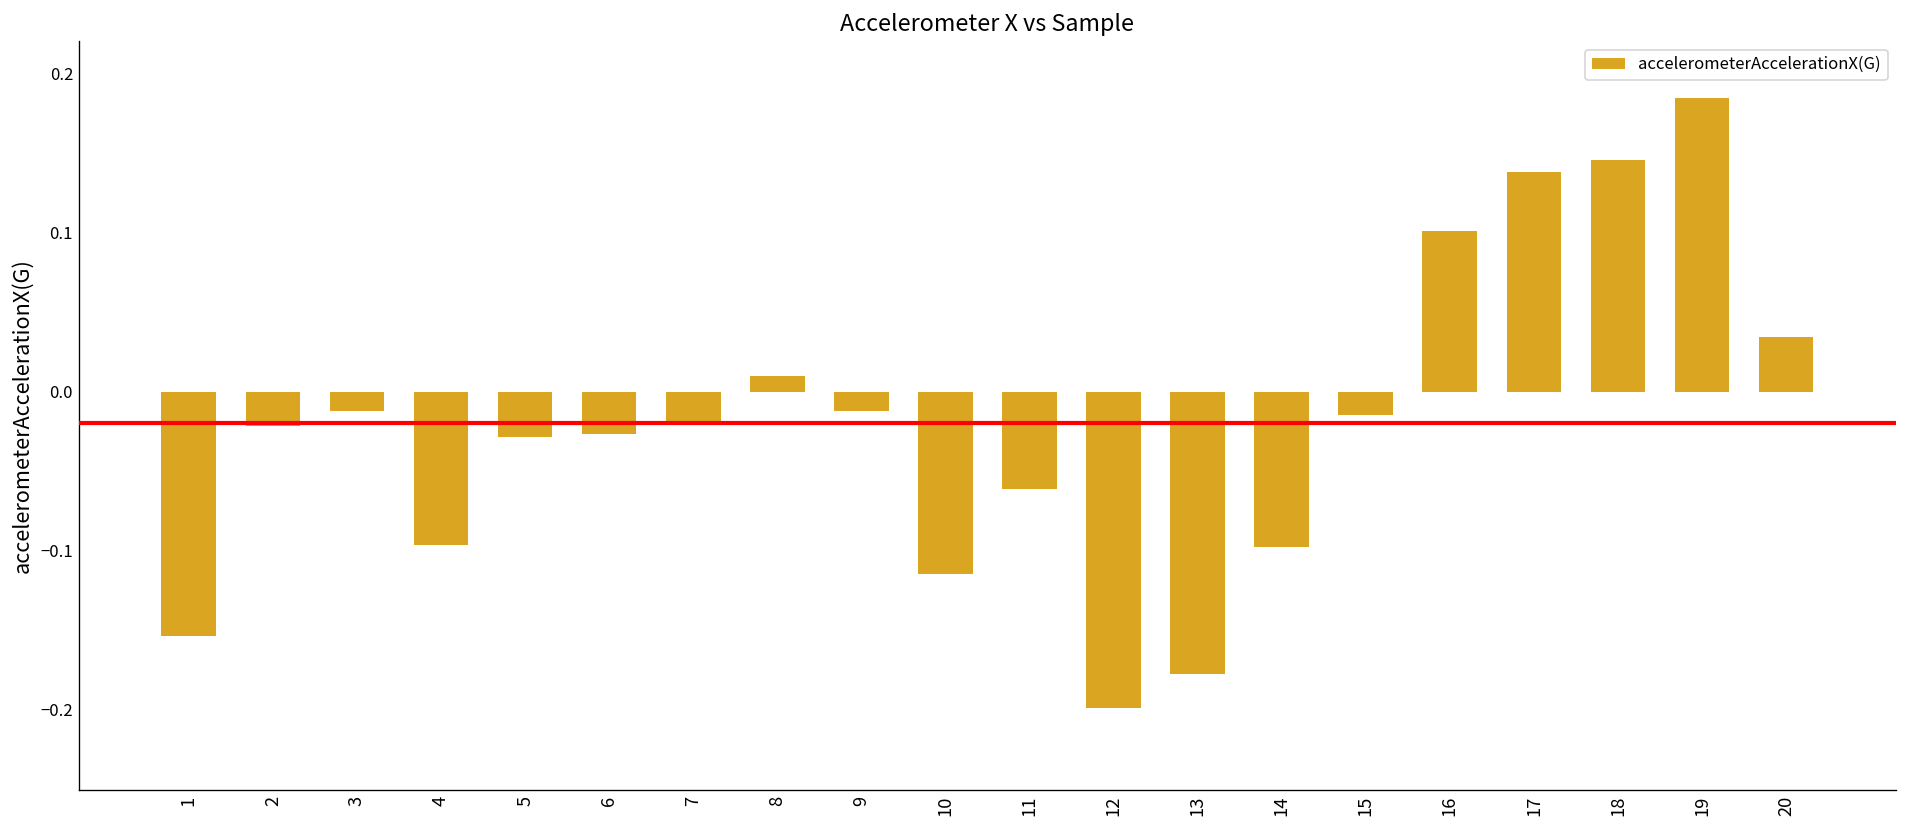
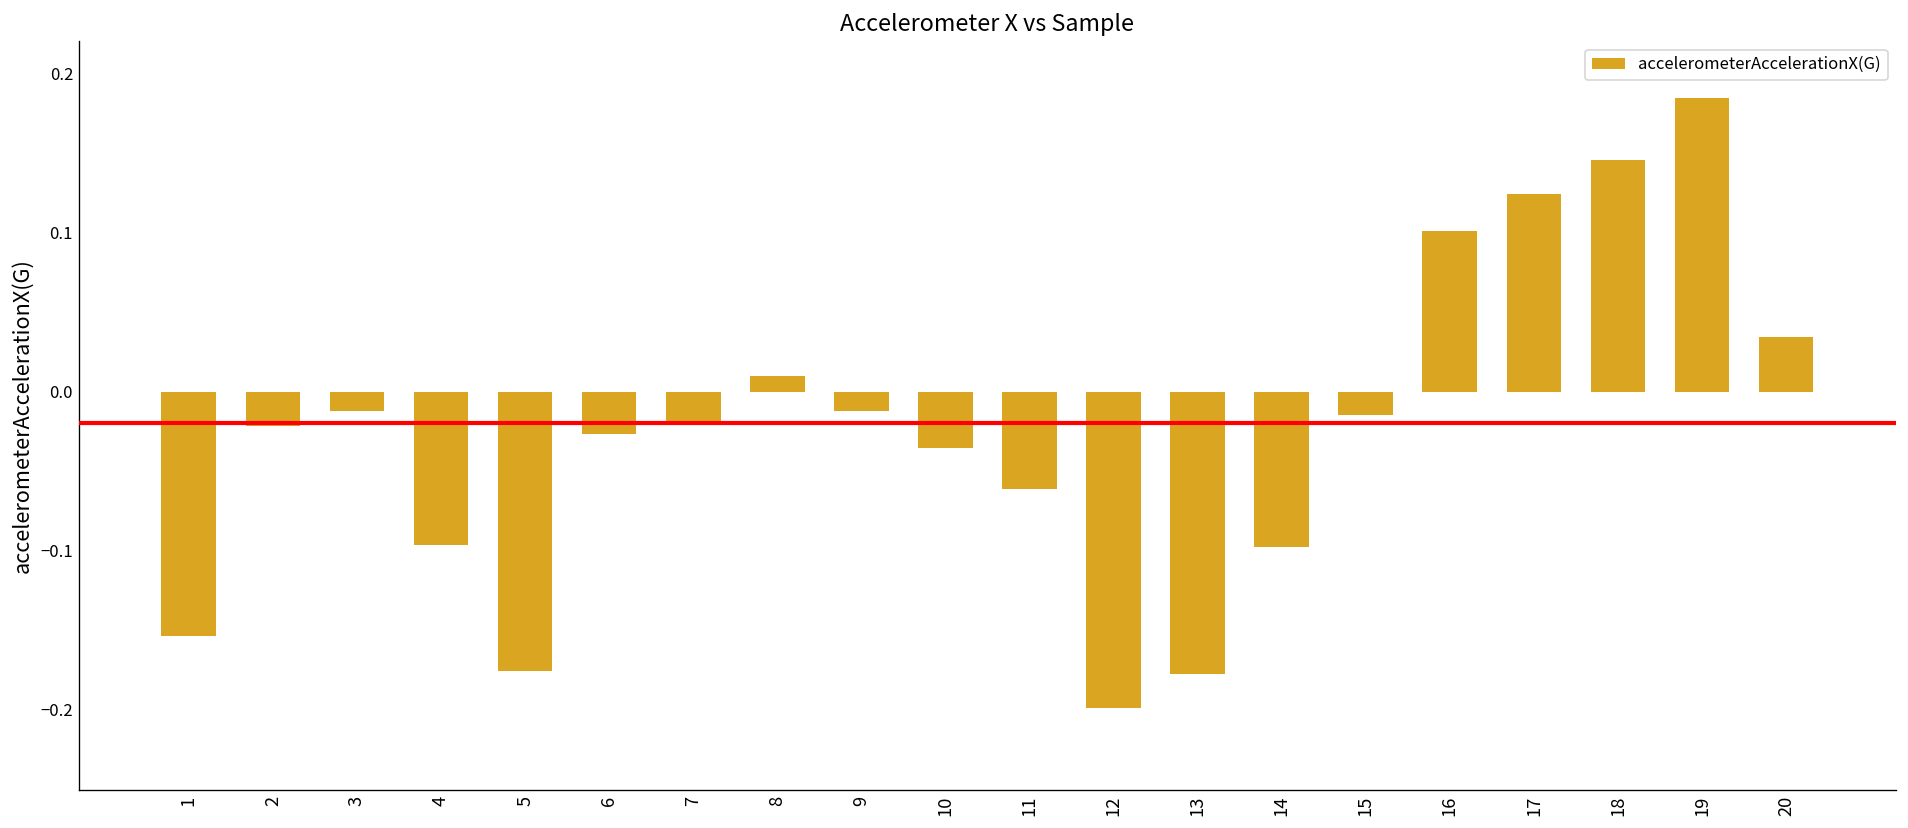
  {
    "1": -0.154,
    "2": -0.022,
    "3": -0.012,
    "4": -0.096,
-   "5": -0.028,
+   "5": -0.175,
    "6": -0.027,
    "7": -0.019,
    "8": 0.010,
    "9": -0.012,
-   "10": -0.115,
+   "10": -0.036,
    "11": -0.061,
    "12": -0.199,
    "13": -0.177,
    "14": -0.098,
    "15": -0.015,
    "16": 0.101,
-   "17": 0.138,
+   "17": 0.124,
    "18": 0.145,
    "19": 0.184,
    "20": 0.034
  }
